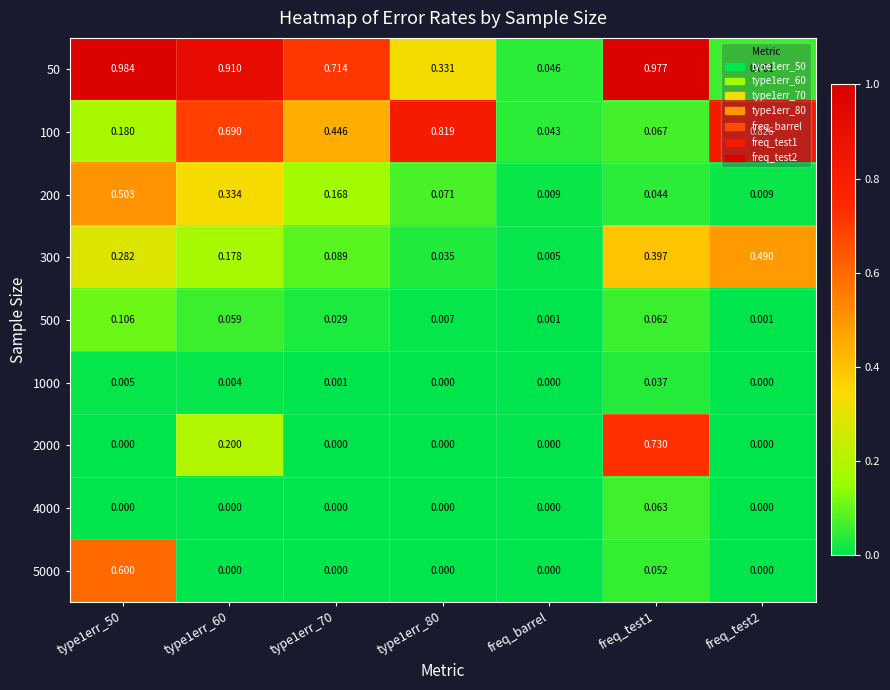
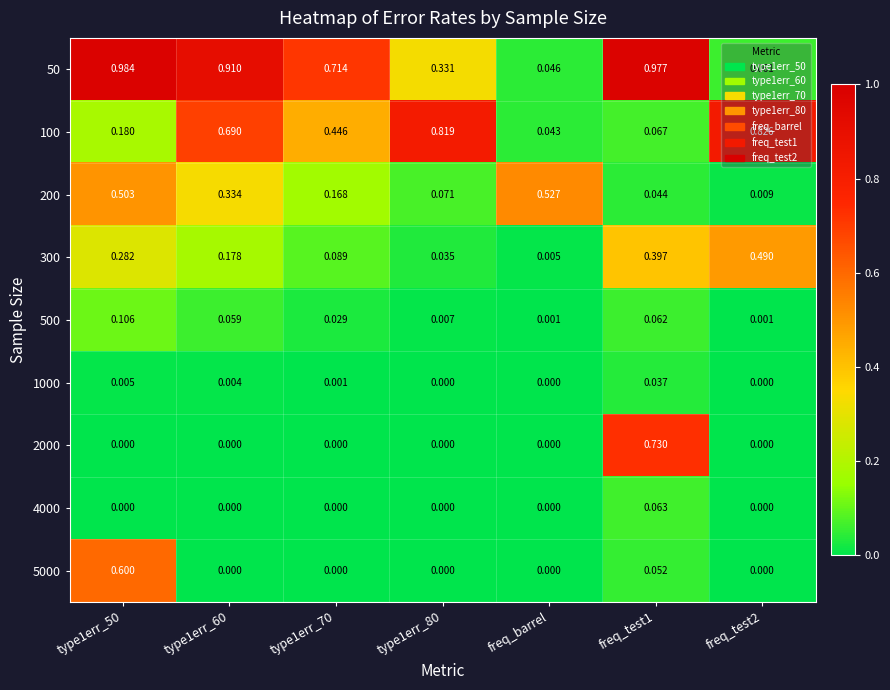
  {
    "50": {
      "type1err_50": 0.984,
      "type1err_60": 0.910,
      "type1err_70": 0.714,
      "type1err_80": 0.331,
      "freq_barrel": 0.046,
      "freq_test1": 0.977
    },
    "100": {
      "type1err_50": 0.180,
      "type1err_60": 0.690,
      "type1err_70": 0.446,
      "type1err_80": 0.819,
      "freq_barrel": 0.043,
      "freq_test1": 0.067
    },
    "200": {
      "type1err_50": 0.503,
      "type1err_60": 0.334,
      "type1err_70": 0.168,
      "type1err_80": 0.071,
-     "freq_barrel": 0.009,
+     "freq_barrel": 0.527,
      "freq_test1": 0.044,
      "freq_test2": 0.009
    },
    "300": {
      "type1err_50": 0.282,
      "type1err_60": 0.178,
      "type1err_70": 0.089,
      "type1err_80": 0.035,
      "freq_barrel": 0.005,
      "freq_test1": 0.397,
      "freq_test2": 0.490
    },
    "500": {
      "type1err_50": 0.106,
      "type1err_60": 0.059,
      "type1err_70": 0.029,
      "type1err_80": 0.007,
      "freq_barrel": 0.001,
      "freq_test1": 0.062,
      "freq_test2": 0.001
    },
    "1000": {
      "type1err_50": 0.005,
      "type1err_60": 0.004,
      "type1err_70": 0.001,
      "type1err_80": 0.000,
      "freq_barrel": 0.000,
      "freq_test1": 0.037,
      "freq_test2": 0.000
    },
    "2000": {
      "type1err_50": 0.000,
-     "type1err_60": 0.200,
+     "type1err_60": 0.000,
      "type1err_70": 0.000,
      "type1err_80": 0.000,
      "freq_barrel": 0.000,
      "freq_test1": 0.730,
      "freq_test2": 0.000
    },
    "4000": {
      "type1err_50": 0.000,
      "type1err_60": 0.000,
      "type1err_70": 0.000,
      "type1err_80": 0.000,
      "freq_barrel": 0.000,
      "freq_test1": 0.063,
      "freq_test2": 0.000
    },
    "5000": {
      "type1err_50": 0.600,
      "type1err_60": 0.000,
      "type1err_70": 0.000,
      "type1err_80": 0.000,
      "freq_barrel": 0.000,
      "freq_test1": 0.052,
      "freq_test2": 0.000
    }
  }
